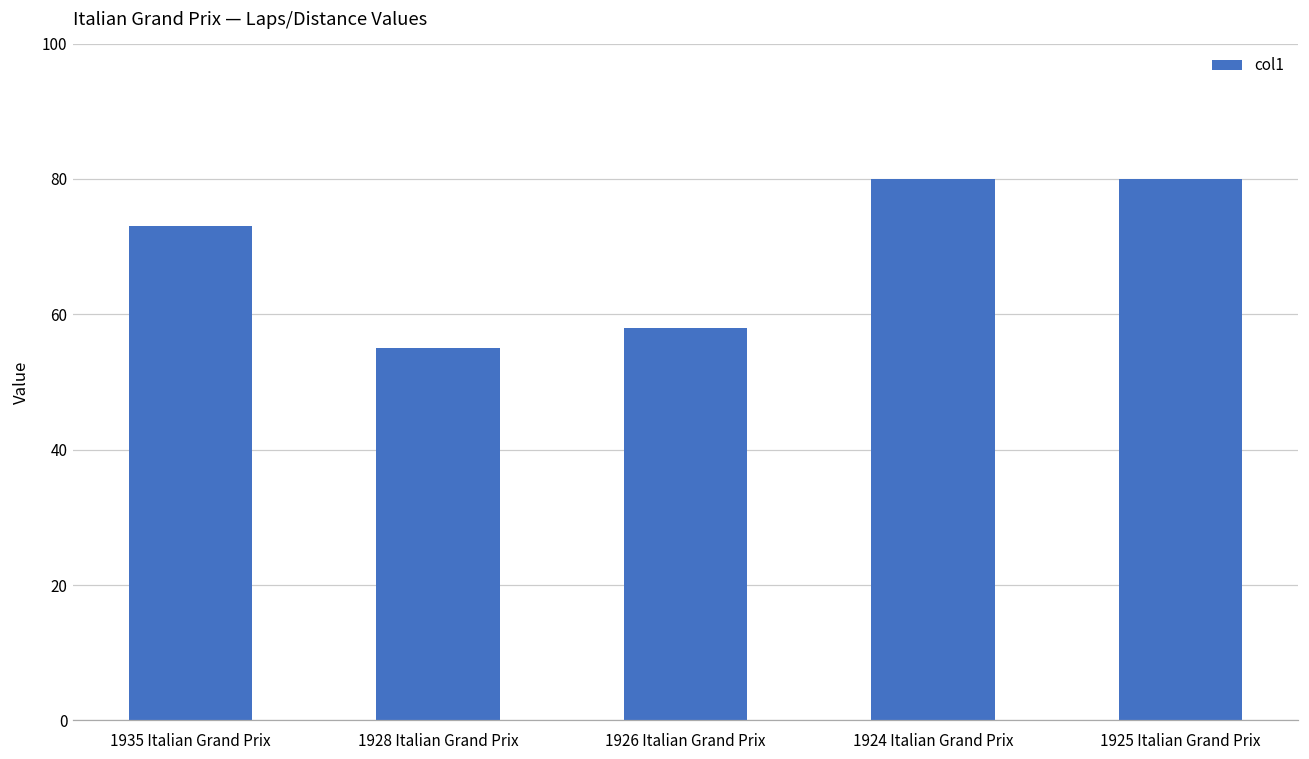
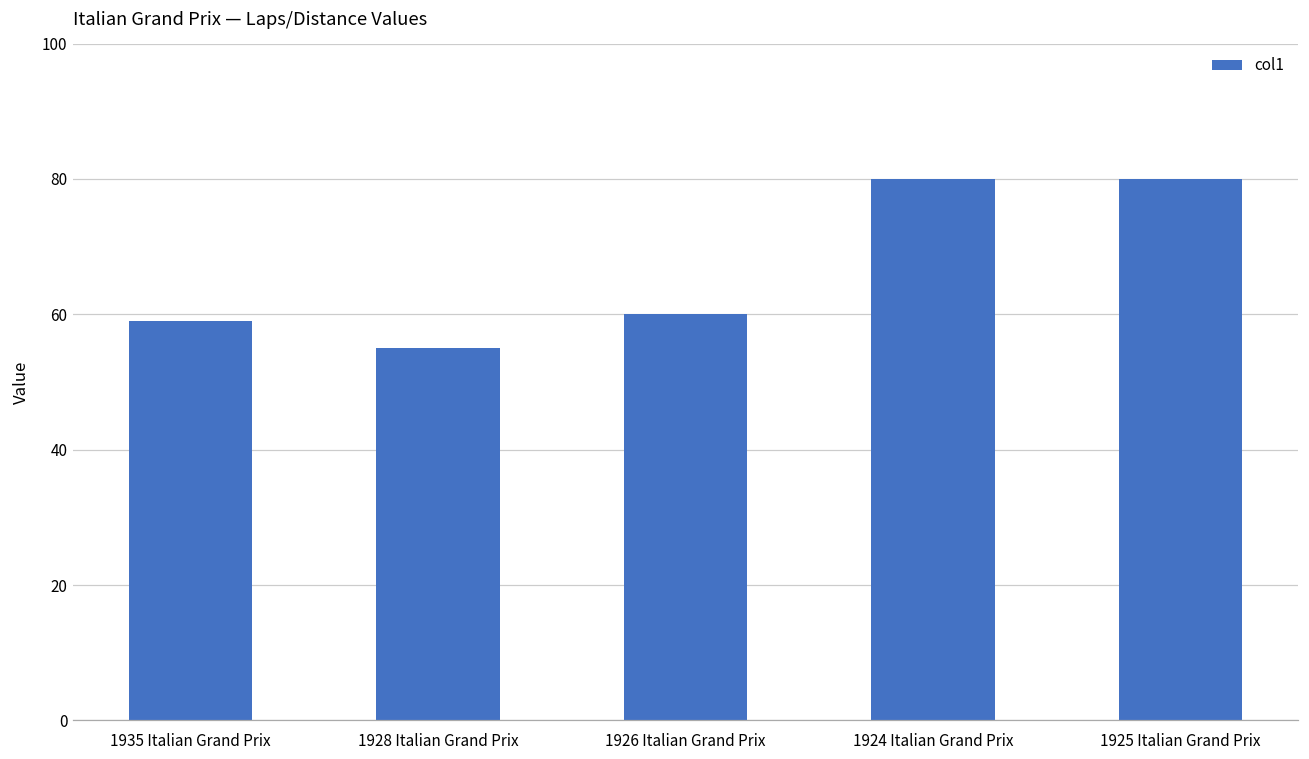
  {
-   "1935 Italian Grand Prix": 73,
+   "1935 Italian Grand Prix": 59,
    "1928 Italian Grand Prix": 55,
-   "1926 Italian Grand Prix": 58,
+   "1926 Italian Grand Prix": 60,
    "1924 Italian Grand Prix": 80,
    "1925 Italian Grand Prix": 80
  }
